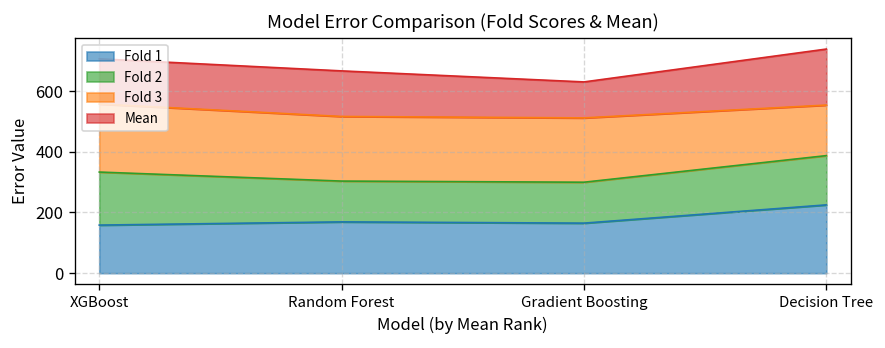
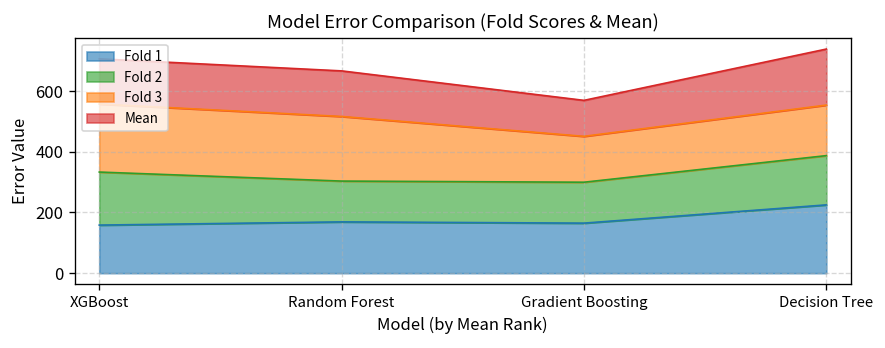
  {
    "Fold 1": {
      "XGBoost": 160,
      "Random Forest": 170,
      "Gradient Boosting": 160,
      "Decision Tree": 220
    },
    "Fold 2": {
      "XGBoost": 170,
      "Random Forest": 130,
      "Gradient Boosting": 130,
      "Decision Tree": 160
    },
    "Fold 3": {
      "Random Forest": 210,
-     "Gradient Boosting": 210,
+     "Gradient Boosting": 150,
      "Decision Tree": 170
    },
    "Mean": {
      "Random Forest": 150,
      "Gradient Boosting": 120,
      "Decision Tree": 180
    }
  }
